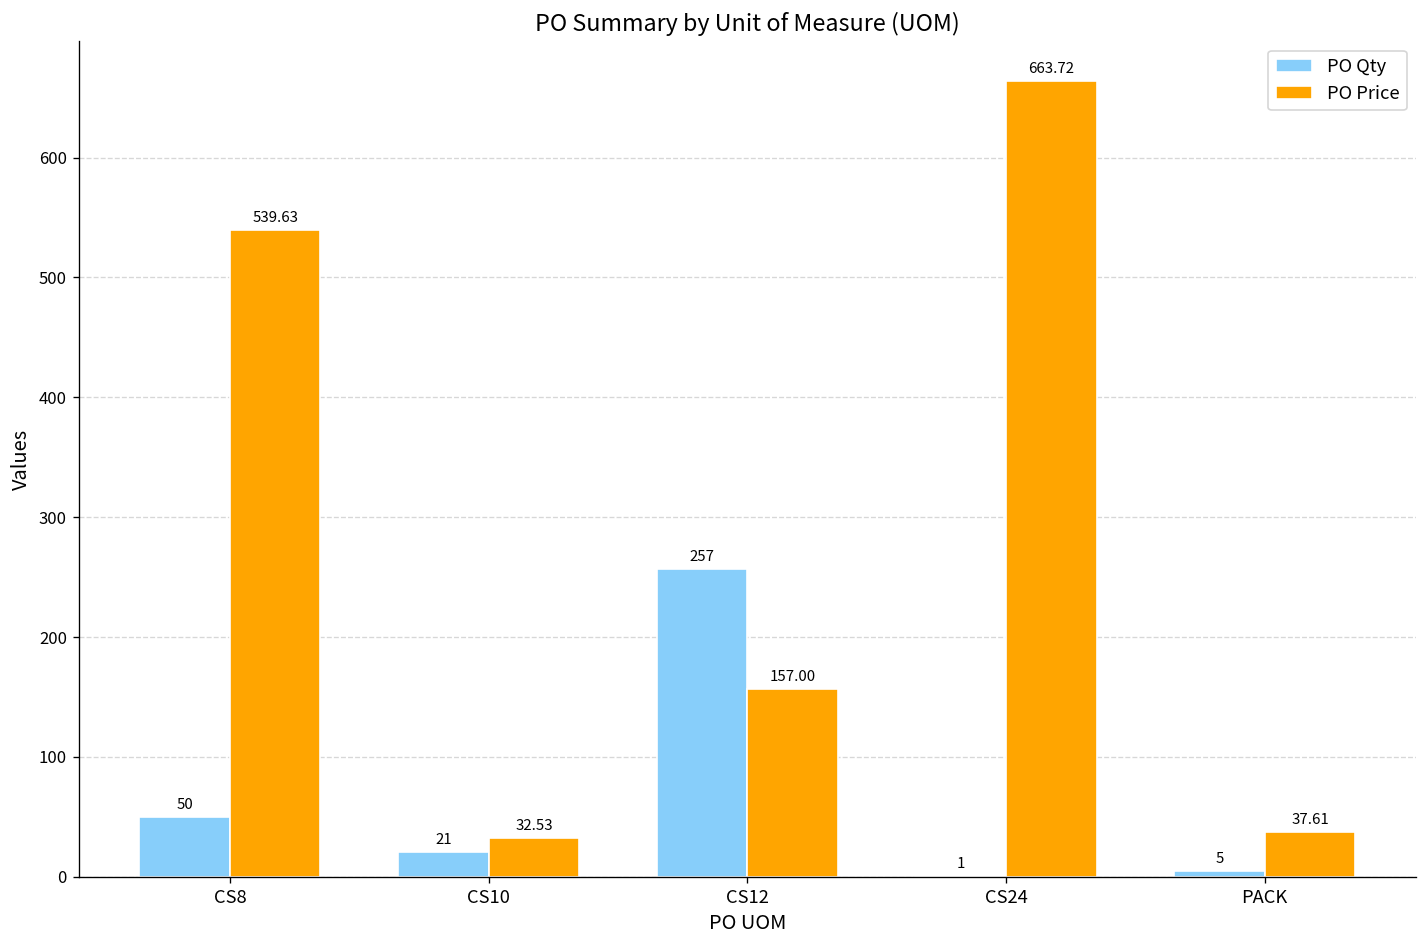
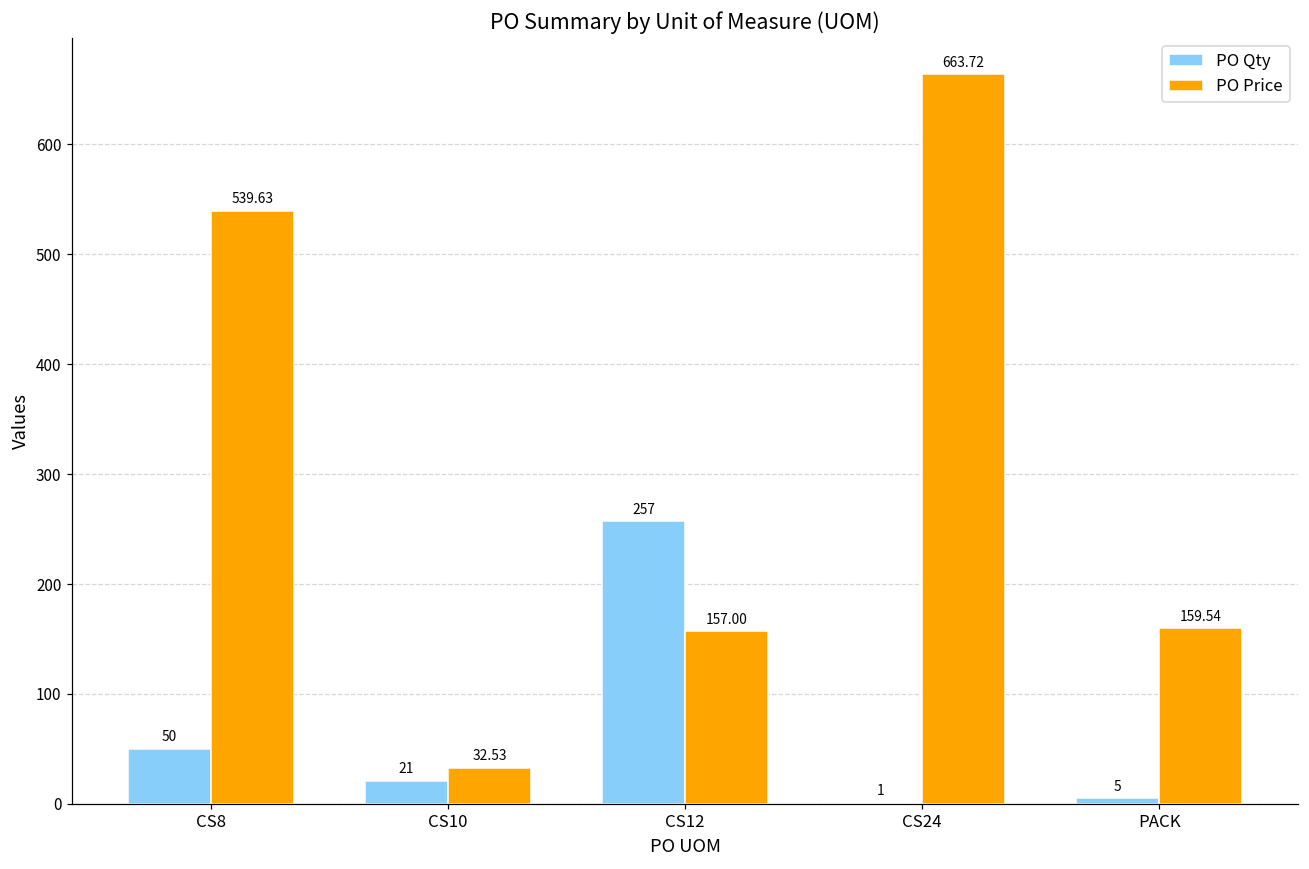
  {
    "PO Qty": {
      "CS8": 50,
      "CS10": 21,
      "CS12": 257,
      "CS24": 1,
      "PACK": 5
    },
    "PO Price": {
      "CS8": 539.63,
      "CS10": 32.53,
      "CS12": 157.00,
      "CS24": 663.72,
-     "PACK": 37.61
+     "PACK": 159.54
    }
  }
